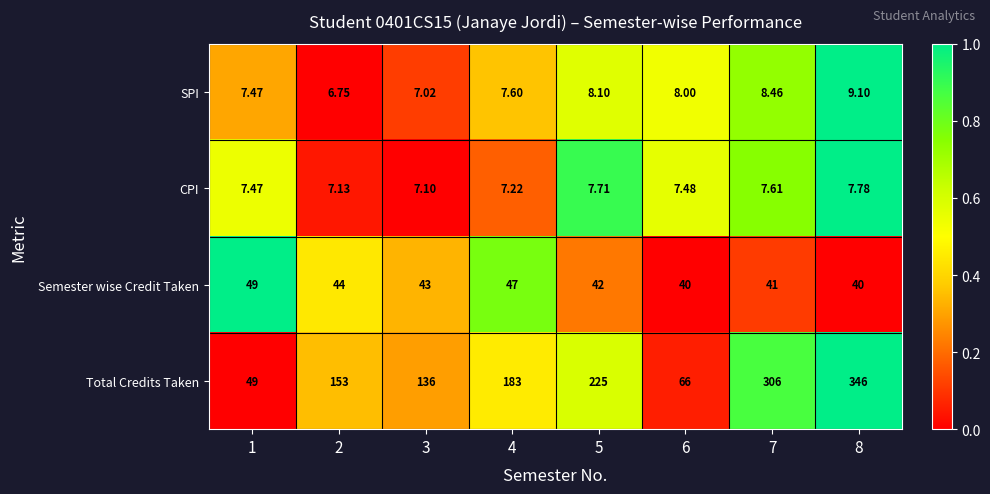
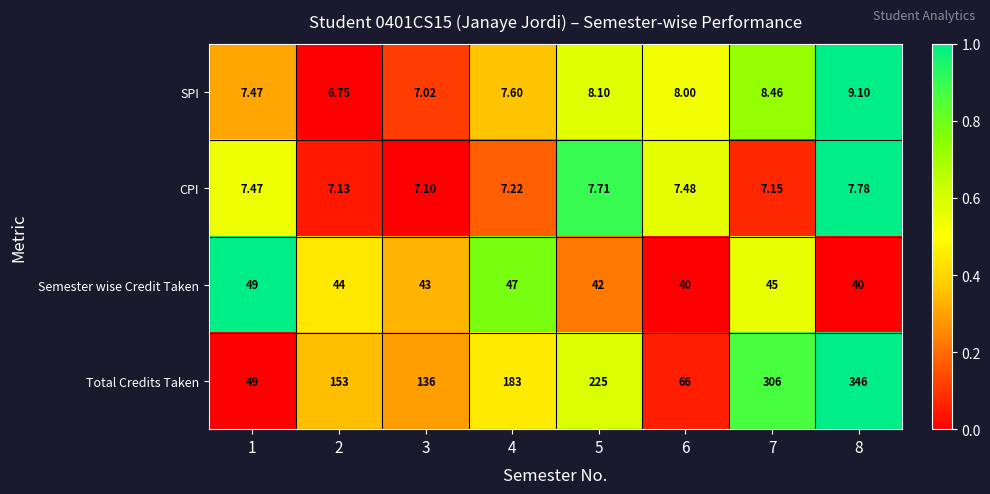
  {
    "SPI": {
      "1": 7.47,
      "2": 6.75,
      "3": 7.02,
      "4": 7.60,
      "5": 8.10,
      "6": 8.00,
      "7": 8.46,
      "8": 9.10
    },
    "CPI": {
      "1": 7.47,
      "2": 7.13,
      "3": 7.10,
      "4": 7.22,
      "5": 7.71,
      "6": 7.48,
-     "7": 7.61,
+     "7": 7.15,
      "8": 7.78
    },
    "Semester wise Credit Taken": {
      "1": 49,
      "2": 44,
      "3": 43,
      "4": 47,
      "5": 42,
      "6": 40,
-     "7": 41,
+     "7": 45,
      "8": 40
    },
    "Total Credits Taken": {
      "1": 49,
      "2": 153,
      "3": 136,
      "4": 183,
      "5": 225,
      "6": 66,
      "7": 306,
      "8": 346
    }
  }
